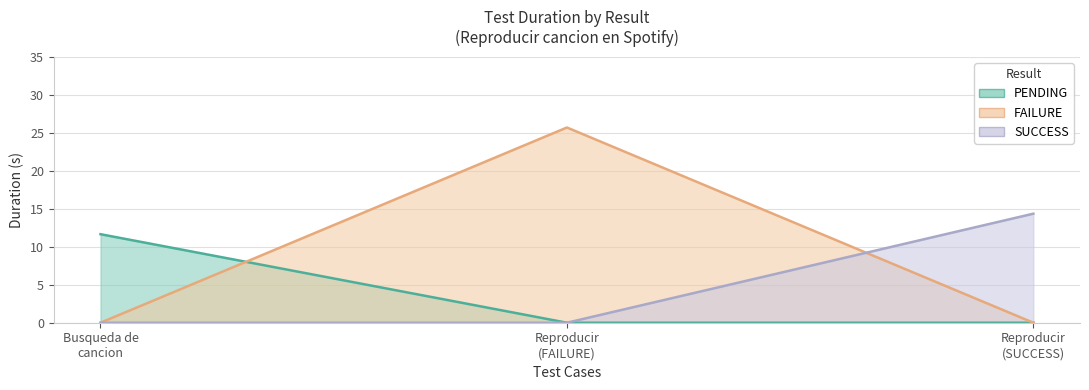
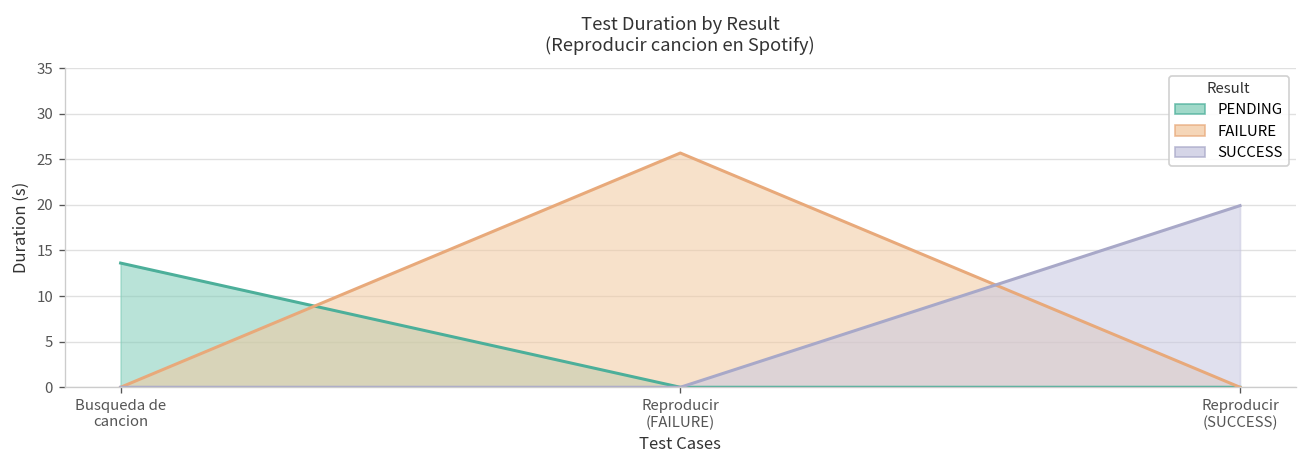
  {
    "PENDING": {
-     "Busqueda de cancion": 12
+     "Busqueda de cancion": 14
    },
    "FAILURE": {
      "Reproducir (FAILURE)": 26
    },
    "SUCCESS": {
-     "Reproducir (SUCCESS)": 14
+     "Reproducir (SUCCESS)": 20
    }
  }
